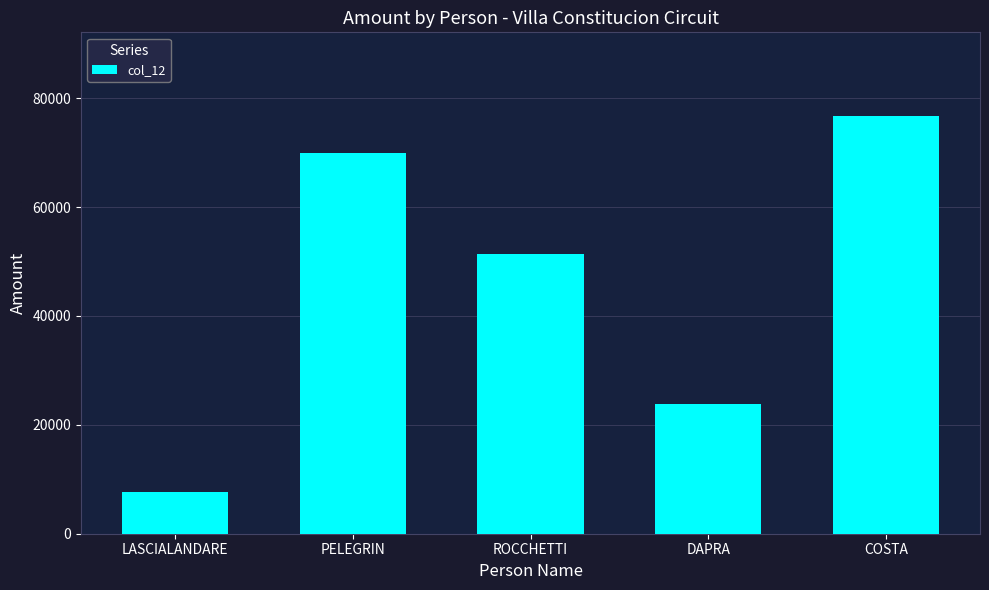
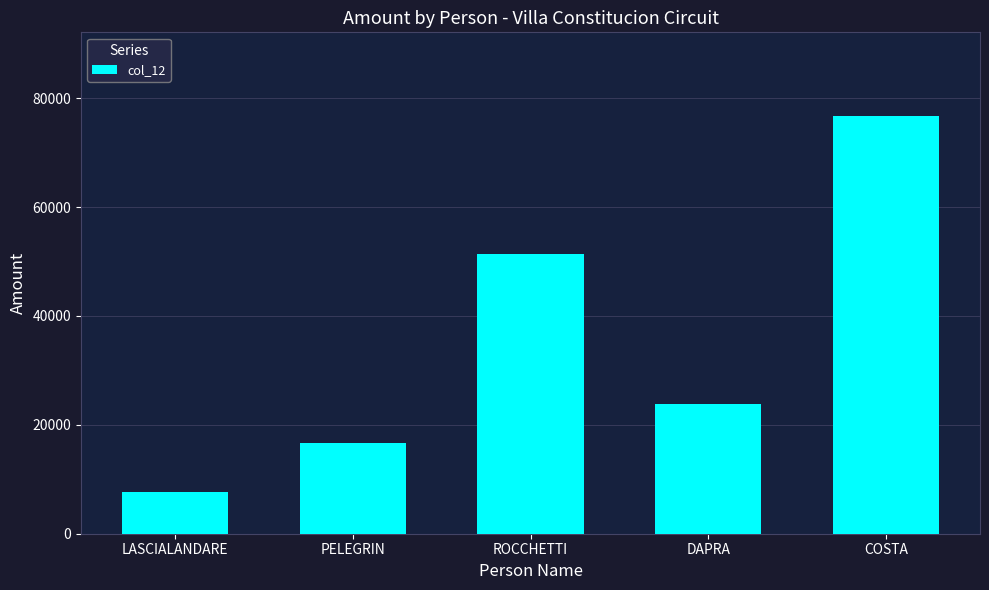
  {
    "LASCIALANDARE": 8000,
-   "PELEGRIN": 70000,
+   "PELEGRIN": 17000,
    "ROCCHETTI": 51000,
    "DAPRA": 24000,
    "COSTA": 77000
  }
